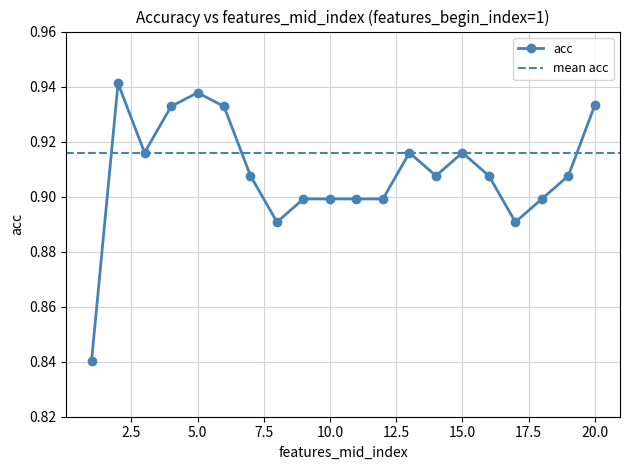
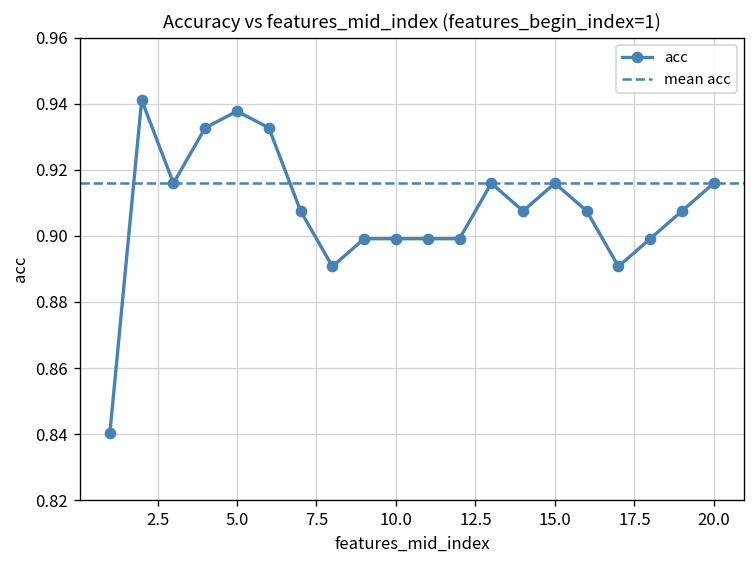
  {
    "5.0": 0.938,
    "10.0": 0.899,
    "15.0": 0.916,
-   "20.0": 0.933
+   "20.0": 0.916
  }
